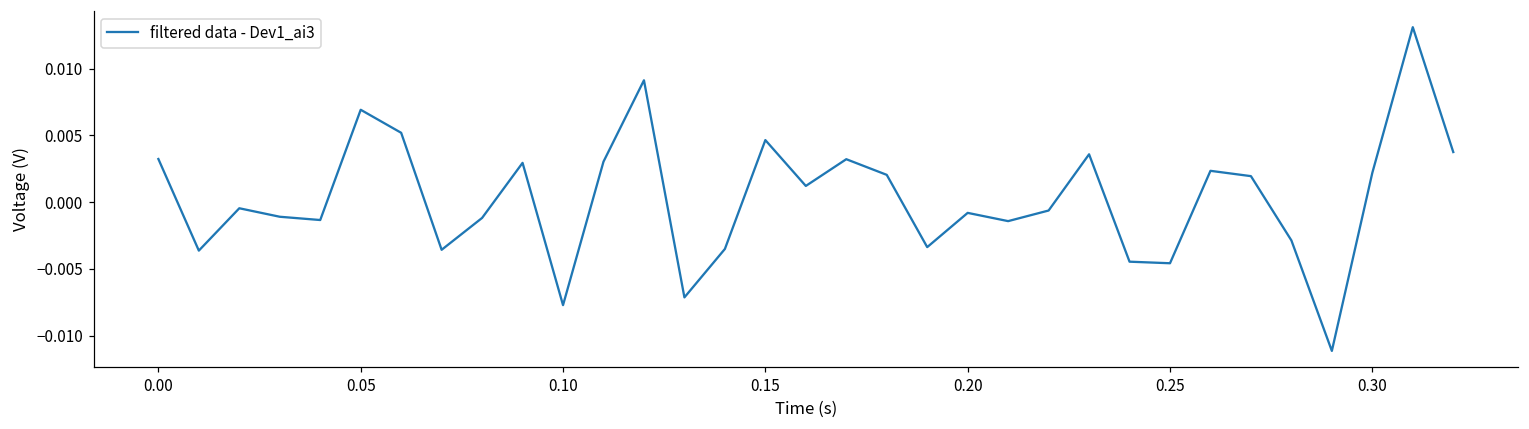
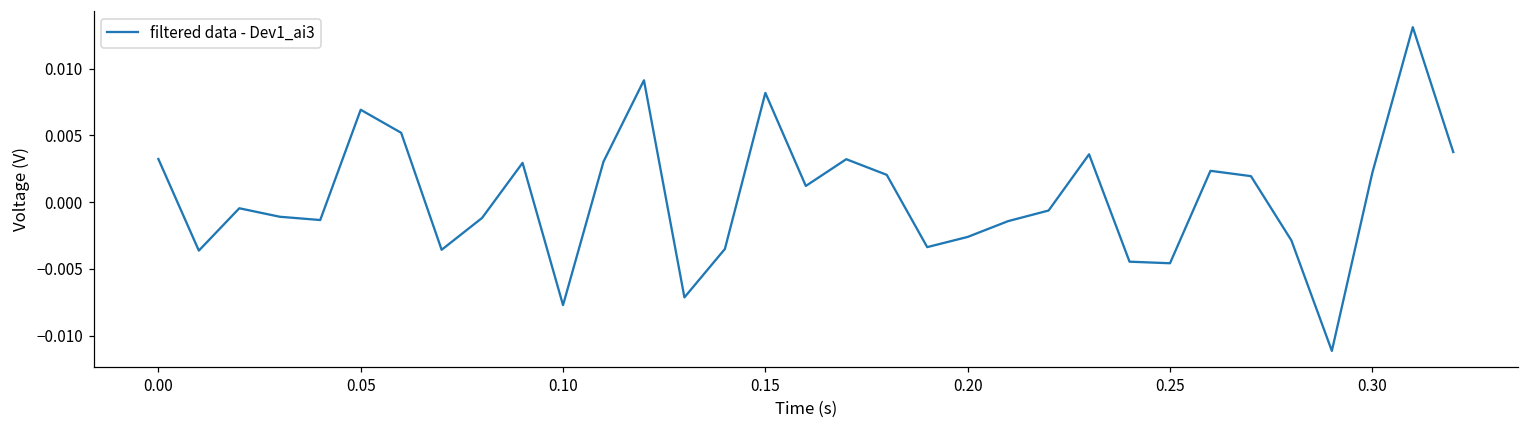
  {
    "0.00": 0.0032,
    "0.05": 0.0069,
    "0.10": -0.0077,
-   "0.15": 0.0047,
-   "0.20": -0.0008,
+   "0.15": 0.0082,
+   "0.20": -0.0026,
    "0.25": -0.0046,
    "0.30": 0.0022
  }
